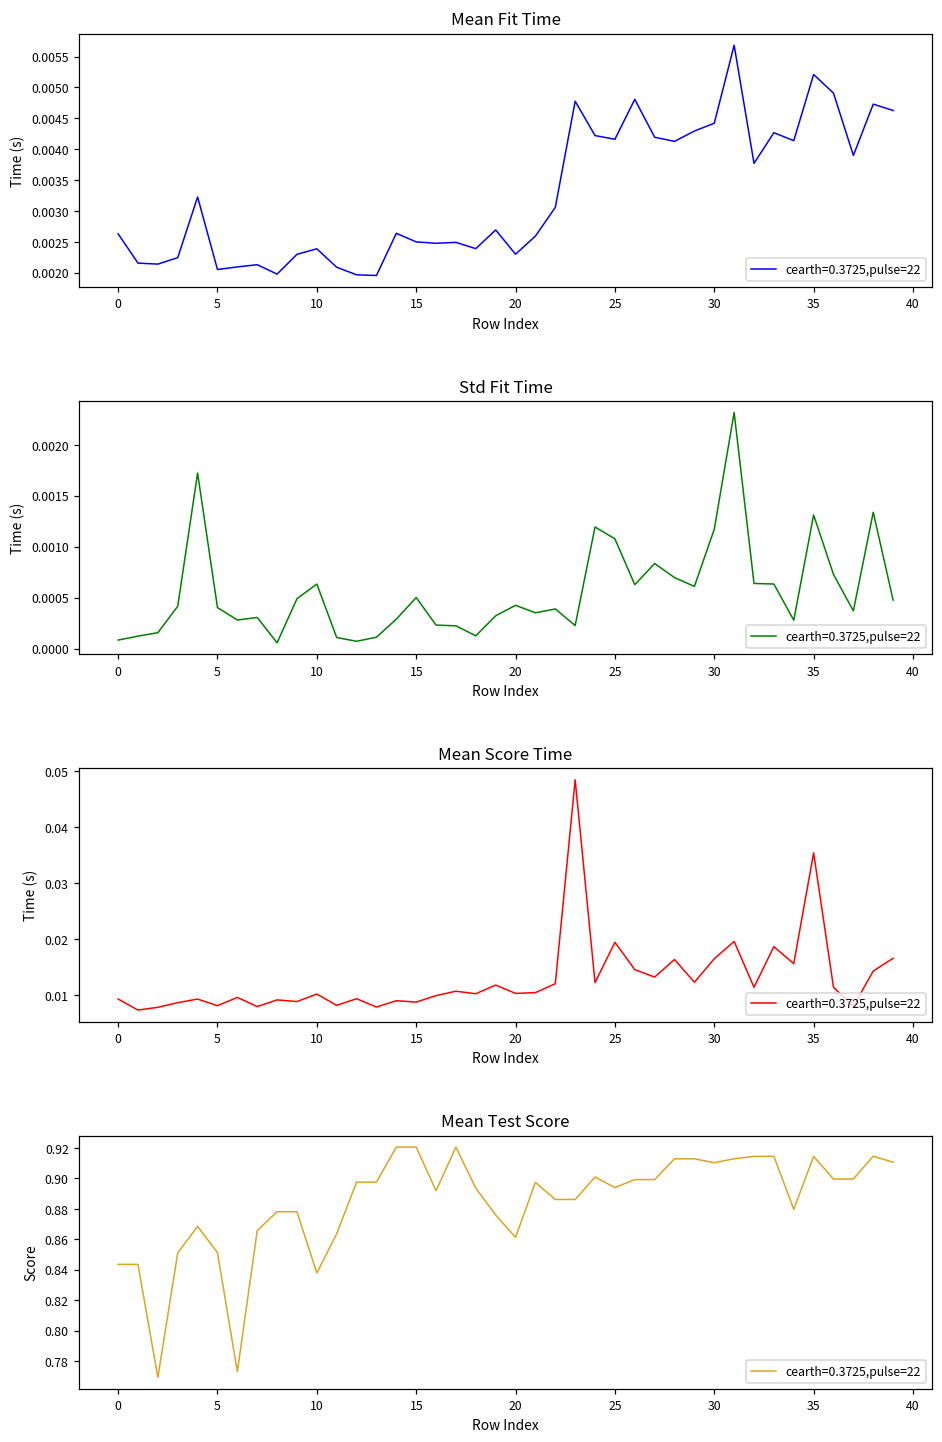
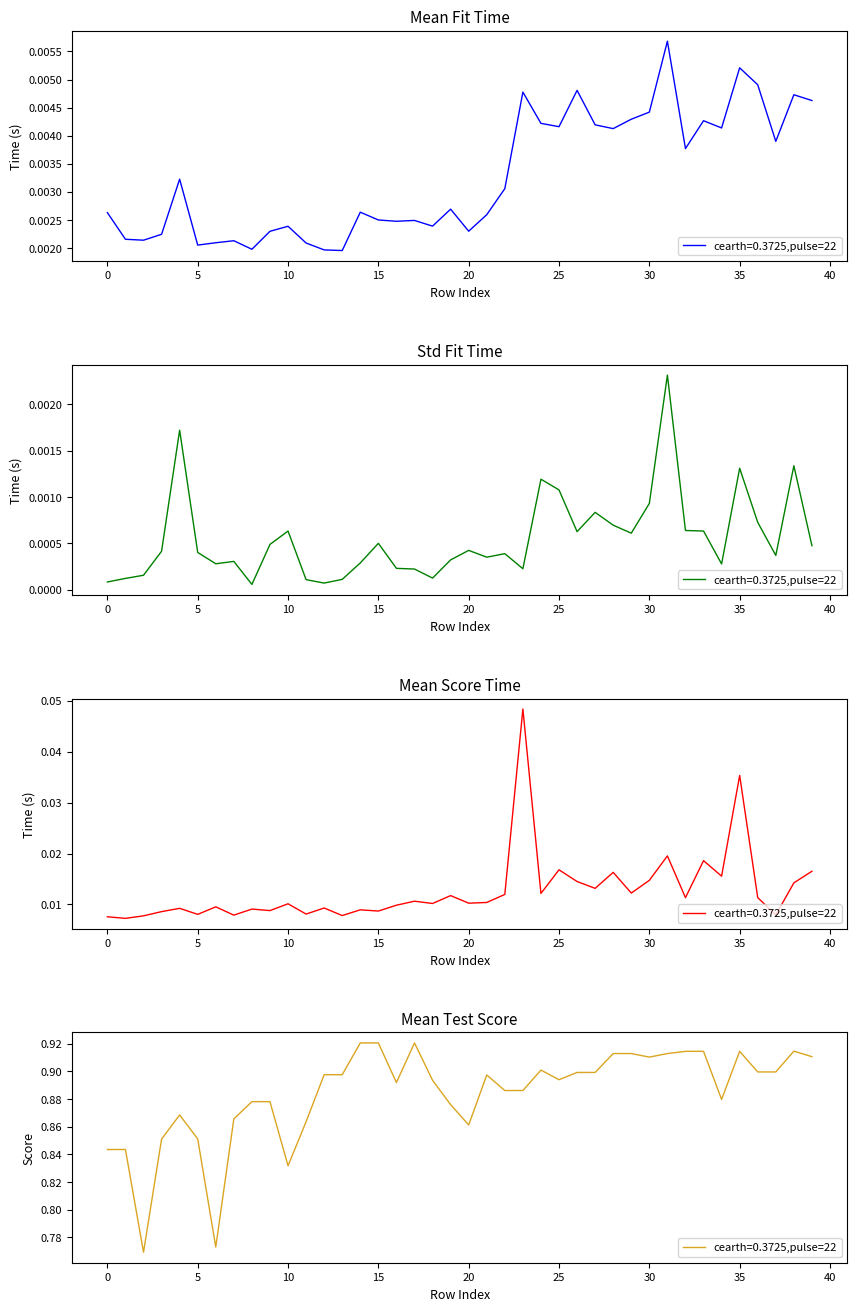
  {
    "Mean Fit Time": {
      "0": 0.0026,
      "5": 0.0021,
      "10": 0.0024,
      "15": 0.0025,
      "20": 0.0023,
      "25": 0.0042,
      "30": 0.0044,
      "35": 0.0052
    },
    "Std Fit Time": {
      "0": 0.0001,
      "5": 0.0004,
      "10": 0.0006,
      "15": 0.0005,
      "20": 0.0004,
      "25": 0.0011,
-     "30": 0.0012,
+     "30": 0.0009,
      "35": 0.0013
    },
    "Mean Score Time": {
-     "0": 0.009,
+     "0": 0.008,
      "5": 0.008,
      "10": 0.010,
      "15": 0.009,
      "20": 0.010,
-     "25": 0.019,
-     "30": 0.016,
+     "25": 0.017,
+     "30": 0.015,
      "35": 0.035
    },
    "Mean Test Score": {
      "0": 0.844,
      "5": 0.851,
-     "10": 0.838,
+     "10": 0.832,
      "15": 0.921,
      "20": 0.861,
      "25": 0.894,
      "30": 0.910,
      "35": 0.914
    }
  }
